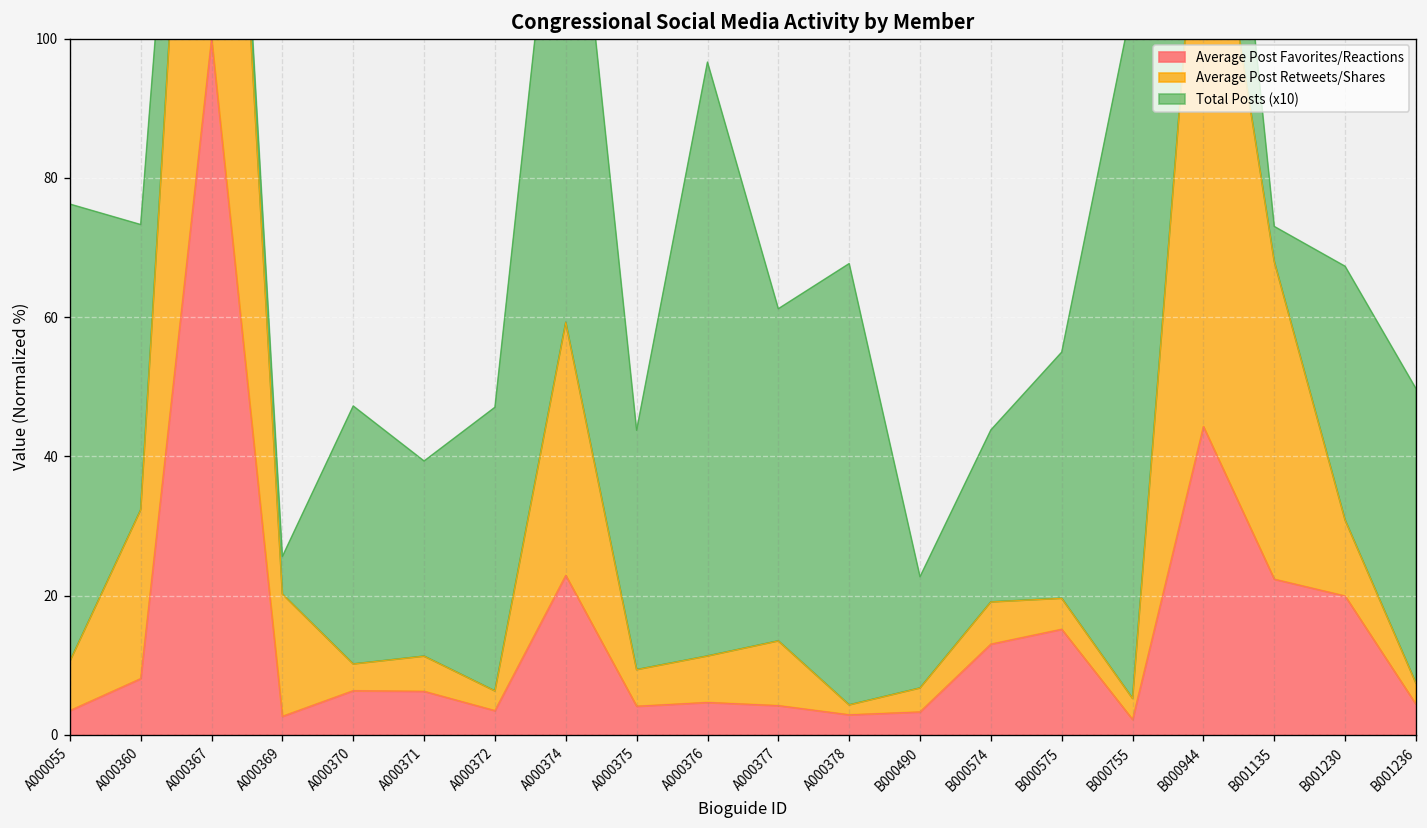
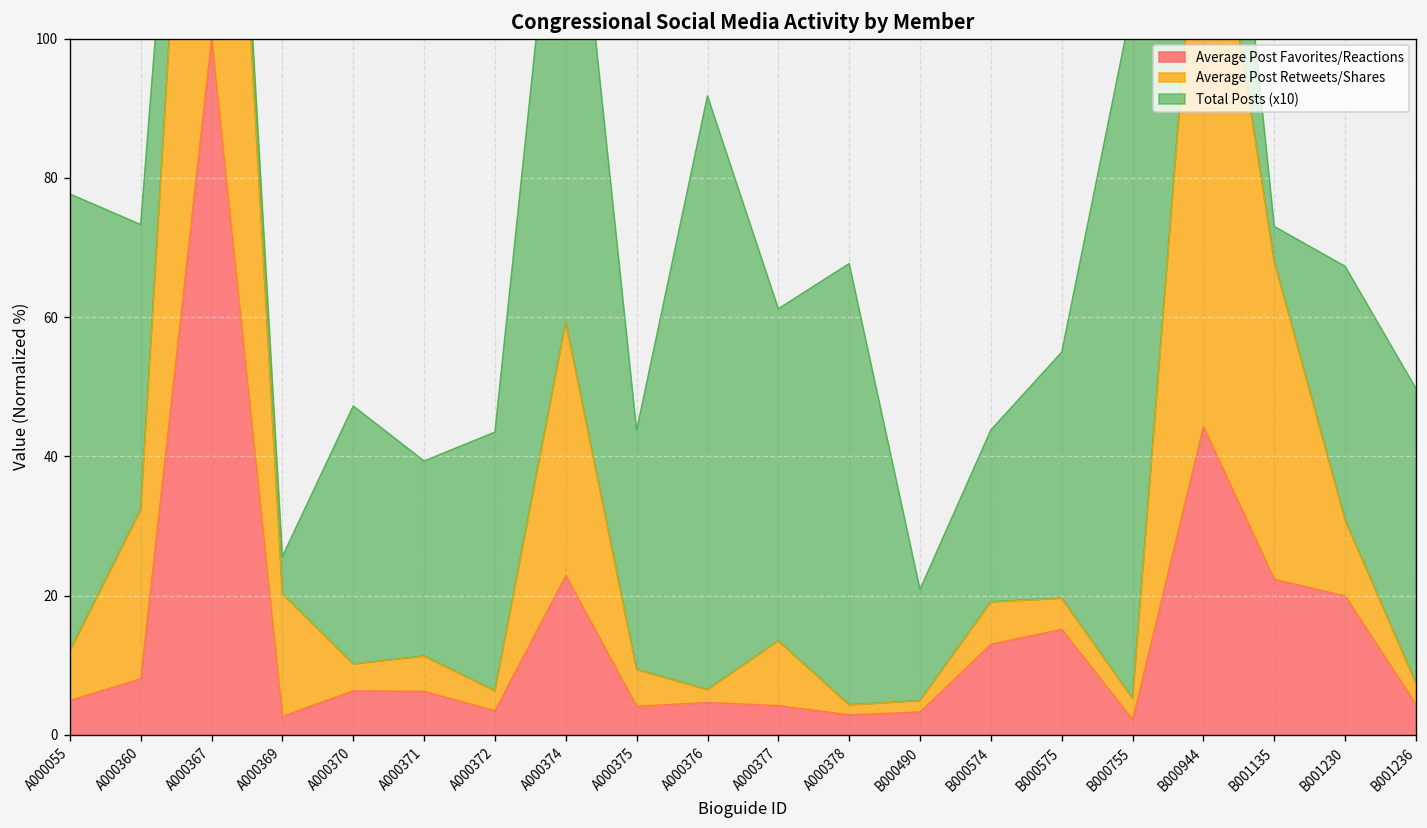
  {
    "Average Post Favorites/Reactions": {
-     "A000055": 3,
+     "A000055": 5,
      "A000360": 8,
      "A000367": 100,
      "A000369": 3,
      "A000370": 6,
      "A000371": 6,
      "A000372": 3,
      "A000374": 23,
      "A000375": 4,
      "A000376": 5,
      "A000377": 4,
      "A000378": 3,
      "B000490": 3,
      "B000574": 13,
      "B000575": 15,
      "B000755": 2,
      "B000944": 44,
      "B001135": 22,
      "B001230": 20,
      "B001236": 4
    },
    "Average Post Retweets/Shares": {
      "A000055": 7,
      "A000360": 24,
      "A000369": 18,
      "A000370": 4,
      "A000371": 5,
      "A000372": 3,
      "A000374": 36,
      "A000375": 5,
-     "A000376": 7,
+     "A000376": 2,
      "A000377": 9,
      "A000378": 1,
-     "B000490": 3,
+     "B000490": 2,
      "B000574": 6,
      "B000575": 4,
      "B000755": 3,
      "B001135": 46,
      "B001230": 11,
      "B001236": 3
    },
    "Total Posts (x10)": {
      "A000055": 66,
      "A000360": 41,
      "A000369": 5,
      "A000370": 37,
      "A000371": 28,
-     "A000372": 41,
+     "A000372": 37,
      "A000375": 34,
      "A000376": 85,
      "A000377": 48,
      "A000378": 63,
      "B000490": 16,
      "B000574": 25,
      "B000575": 35,
      "B001135": 5,
      "B001230": 36,
      "B001236": 42
    }
  }
